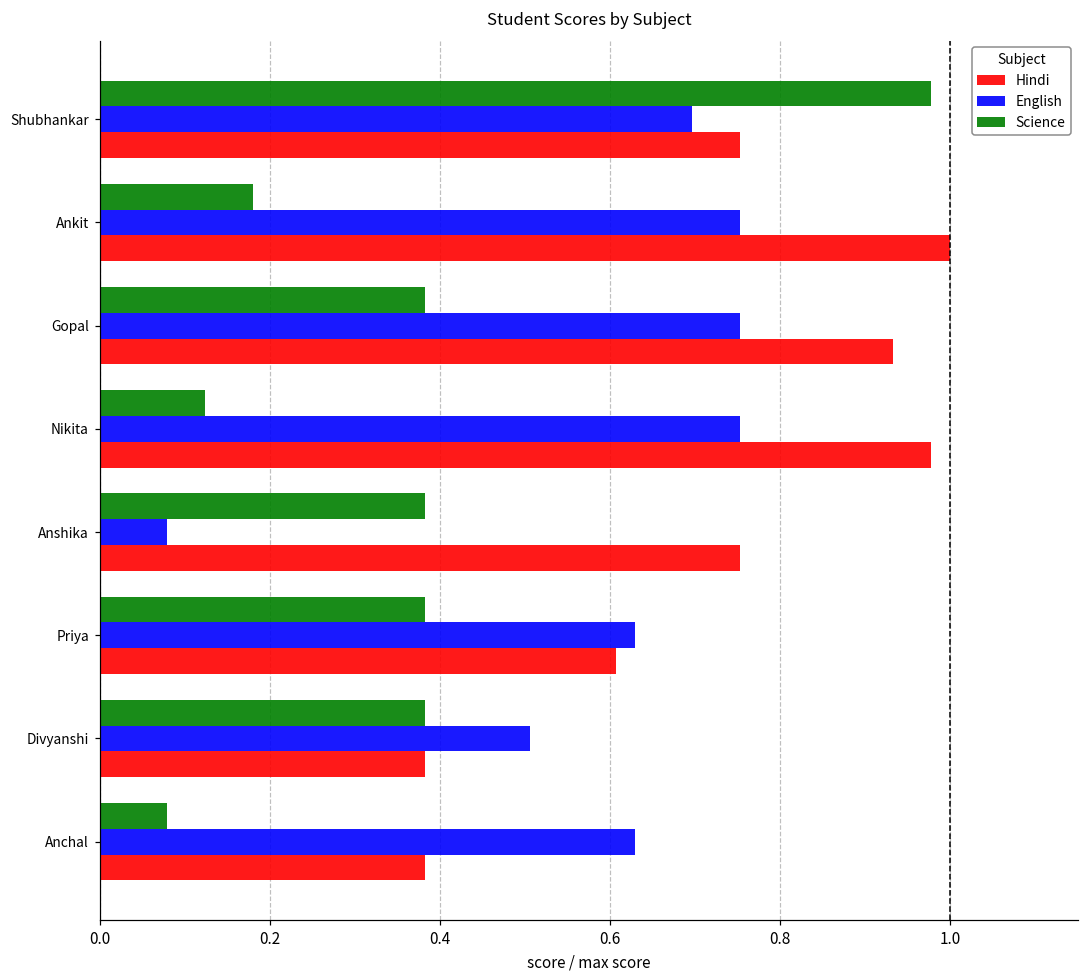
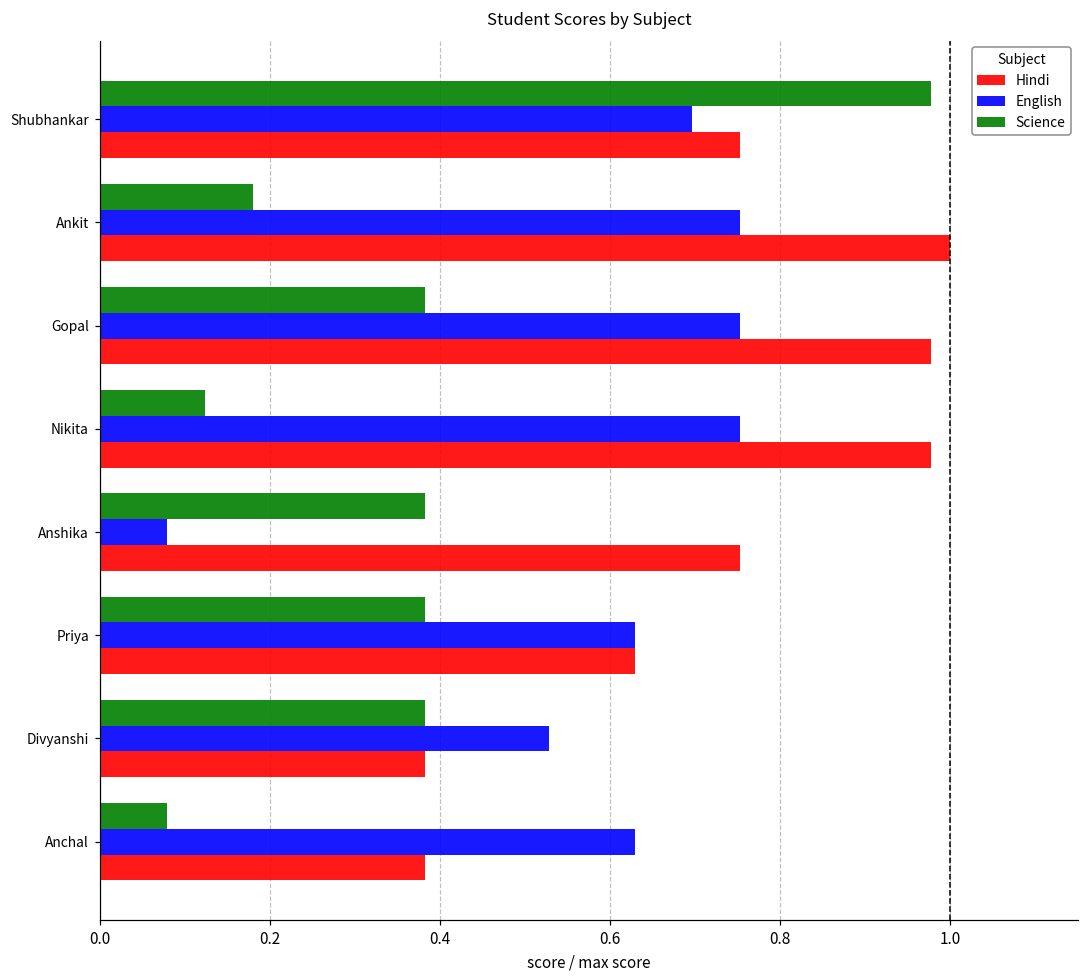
  {
    "Hindi": {
      "Shubhankar": 0.75,
      "Ankit": 1.00,
-     "Gopal": 0.93,
+     "Gopal": 0.98,
      "Nikita": 0.98,
      "Anshika": 0.75,
-     "Priya": 0.61,
+     "Priya": 0.63,
      "Divyanshi": 0.38,
      "Anchal": 0.38
    },
    "English": {
      "Shubhankar": 0.70,
      "Ankit": 0.75,
      "Gopal": 0.75,
      "Nikita": 0.75,
      "Anshika": 0.08,
      "Priya": 0.63,
-     "Divyanshi": 0.51,
+     "Divyanshi": 0.53,
      "Anchal": 0.63
    },
    "Science": {
      "Shubhankar": 0.98,
      "Ankit": 0.18,
      "Gopal": 0.38,
      "Nikita": 0.12,
      "Anshika": 0.38,
      "Priya": 0.38,
      "Divyanshi": 0.38,
      "Anchal": 0.08
    }
  }
